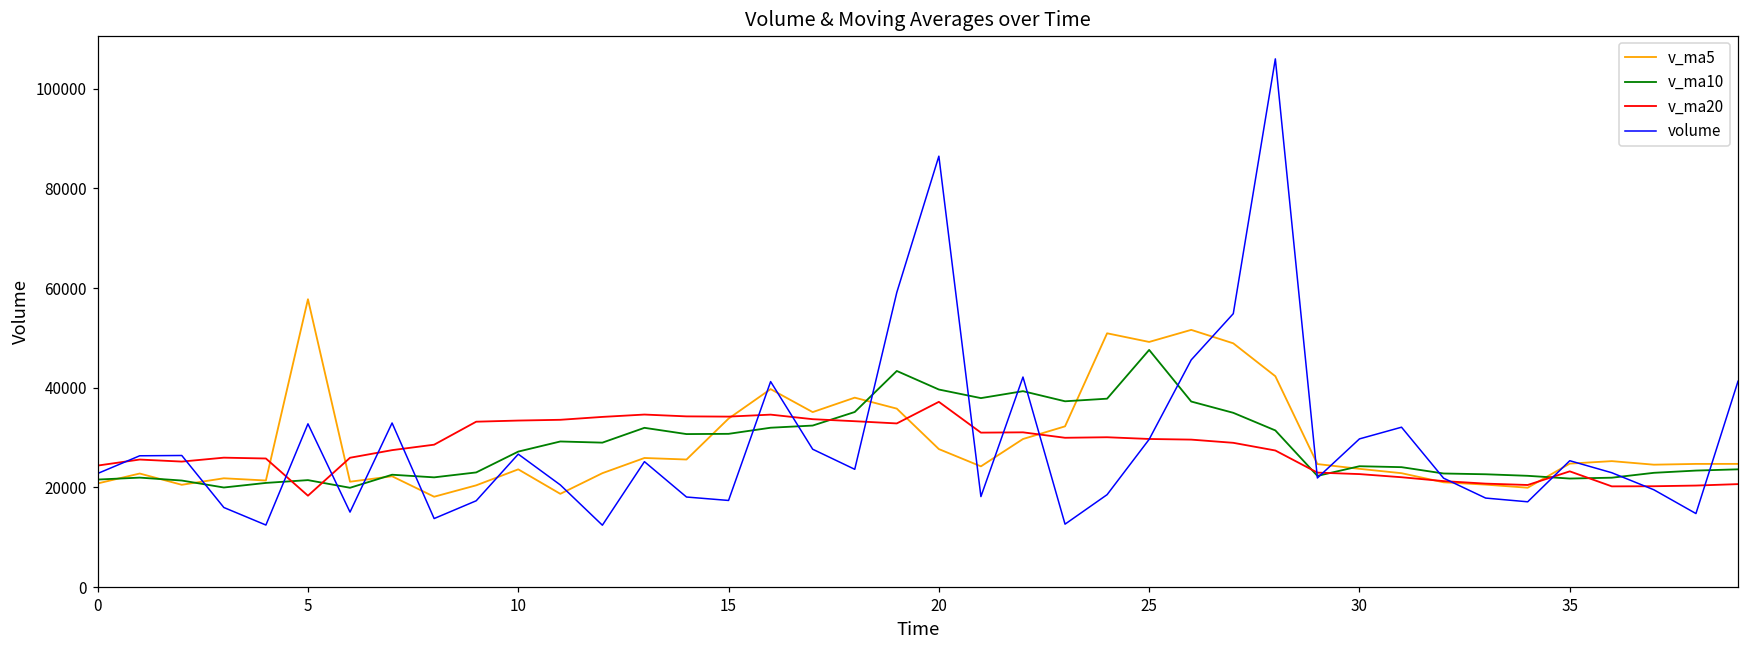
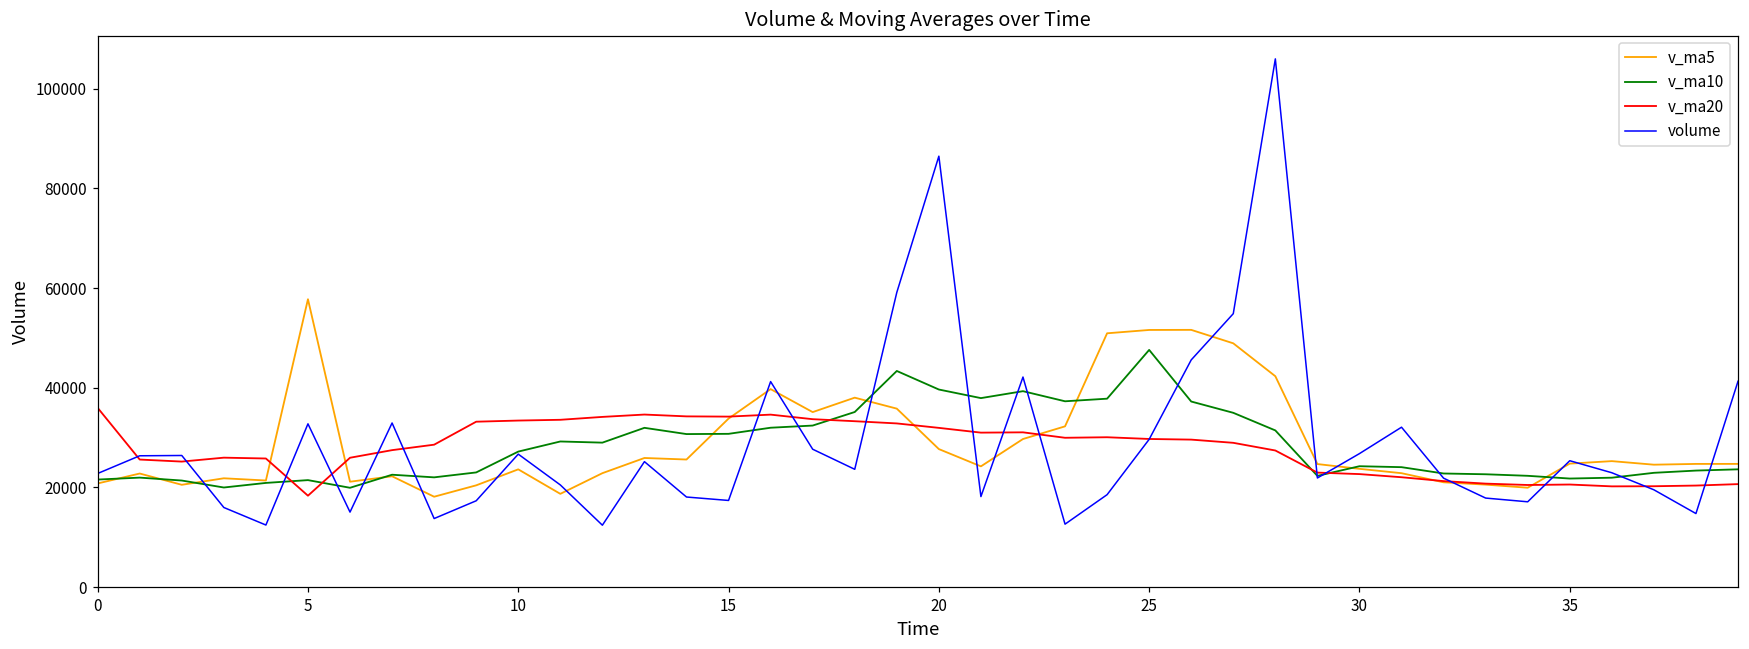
  {
    "v_ma5": {
      "0": 21000,
      "5": 58000,
      "10": 24000,
      "20": 28000,
-     "25": 49000,
+     "25": 52000,
      "35": 25000
    },
    "v_ma10": {
      "0": 22000,
      "5": 21000,
      "15": 31000,
      "20": 40000,
      "25": 48000,
      "35": 22000
    },
    "v_ma20": {
-     "0": 24000,
+     "0": 36000,
      "5": 18000,
      "10": 33000,
-     "20": 37000,
+     "20": 32000,
      "30": 23000,
-     "35": 23000
+     "35": 21000
    },
    "volume": {
      "0": 23000,
      "5": 33000,
      "15": 17000,
      "20": 86000,
-     "30": 30000,
+     "30": 27000,
      "35": 25000
    }
  }
